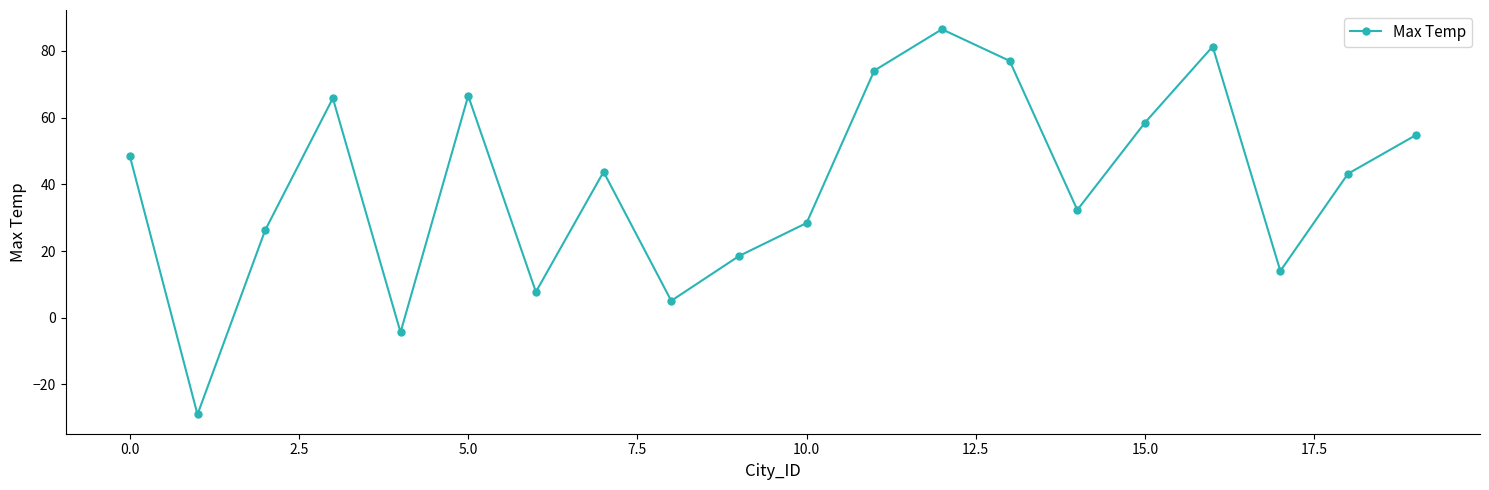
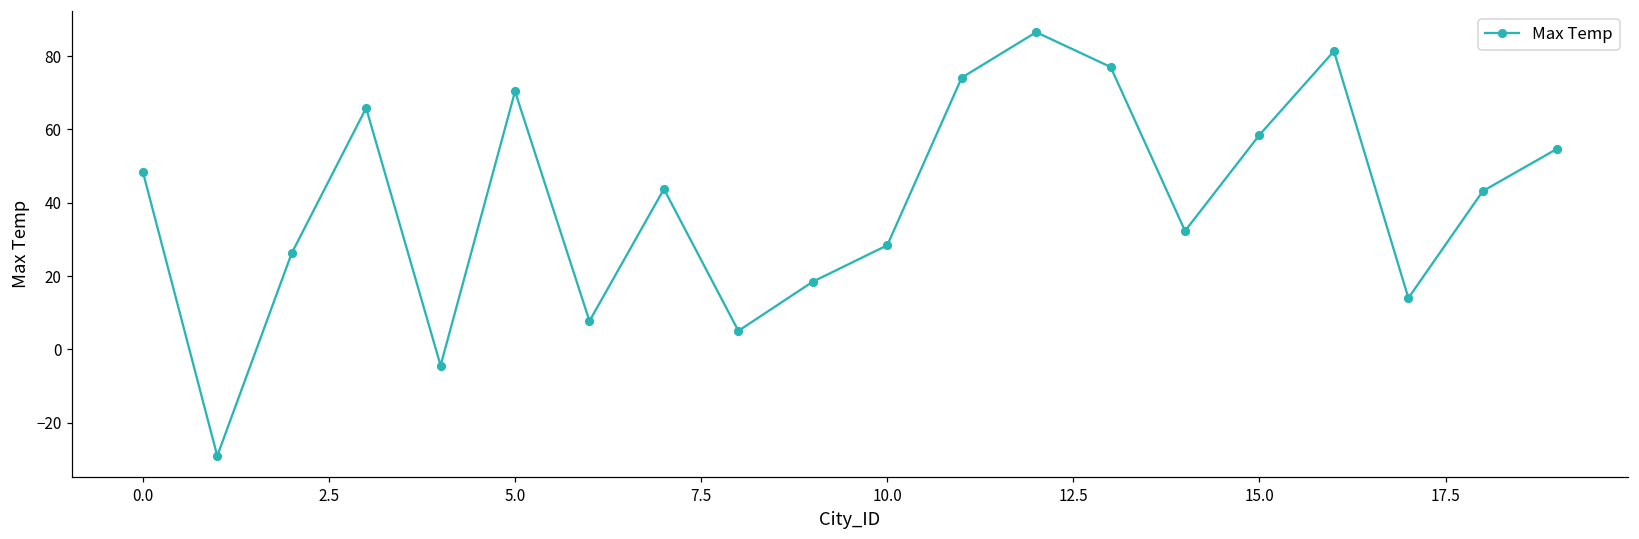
  {
    "0.0": 49,
-   "5.0": 67,
+   "5.0": 70,
    "10.0": 28,
    "15.0": 59
  }
